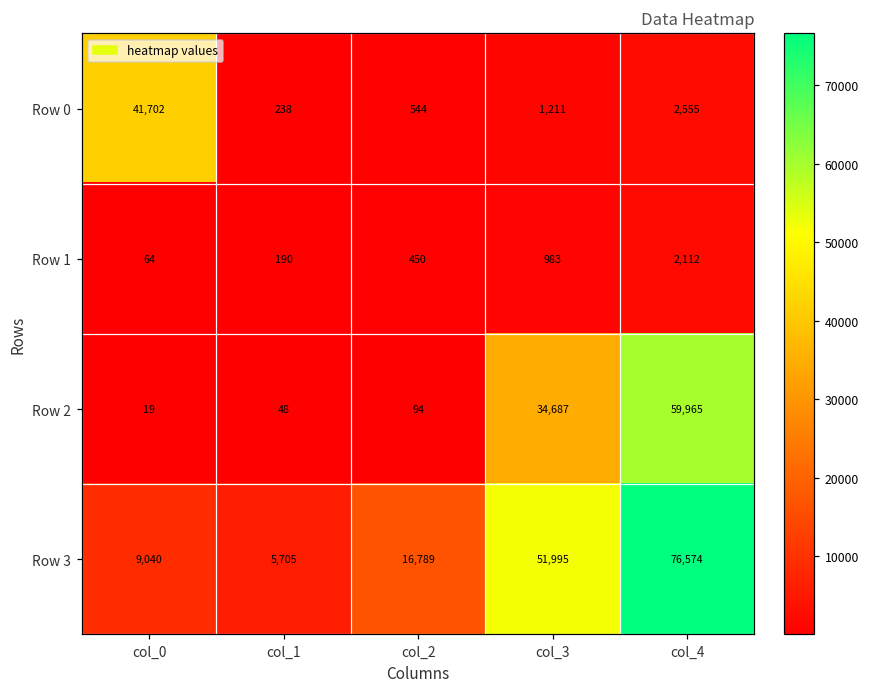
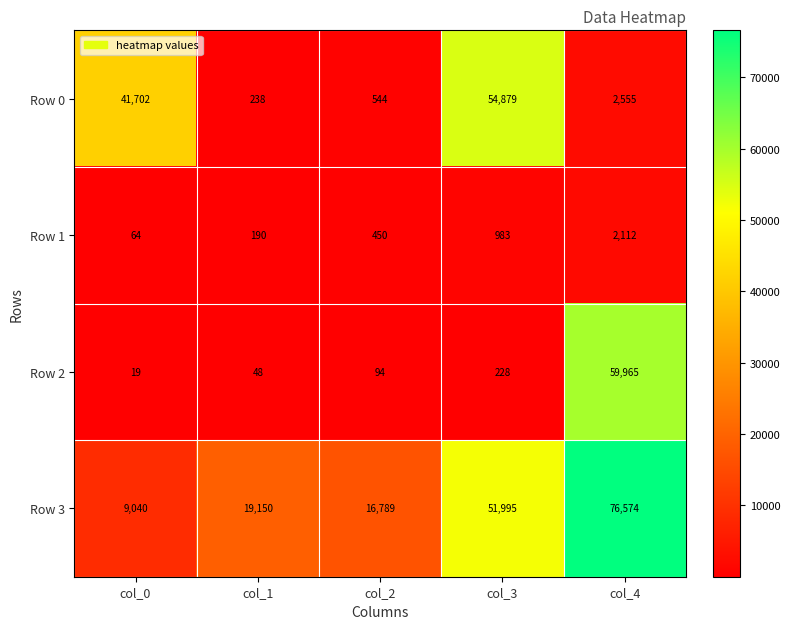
  {
    "Row 0": {
      "col_0": "41,702",
      "col_1": "238",
      "col_2": "544",
-     "col_3": "1,211",
+     "col_3": "54,879",
      "col_4": "2,555"
    },
    "Row 1": {
      "col_0": "64",
      "col_1": "190",
      "col_2": "450",
      "col_3": "983",
      "col_4": "2,112"
    },
    "Row 2": {
      "col_0": "19",
      "col_1": "48",
      "col_2": "94",
-     "col_3": "34,687",
+     "col_3": "228",
      "col_4": "59,965"
    },
    "Row 3": {
      "col_0": "9,040",
-     "col_1": "5,705",
+     "col_1": "19,150",
      "col_2": "16,789",
      "col_3": "51,995",
      "col_4": "76,574"
    }
  }
